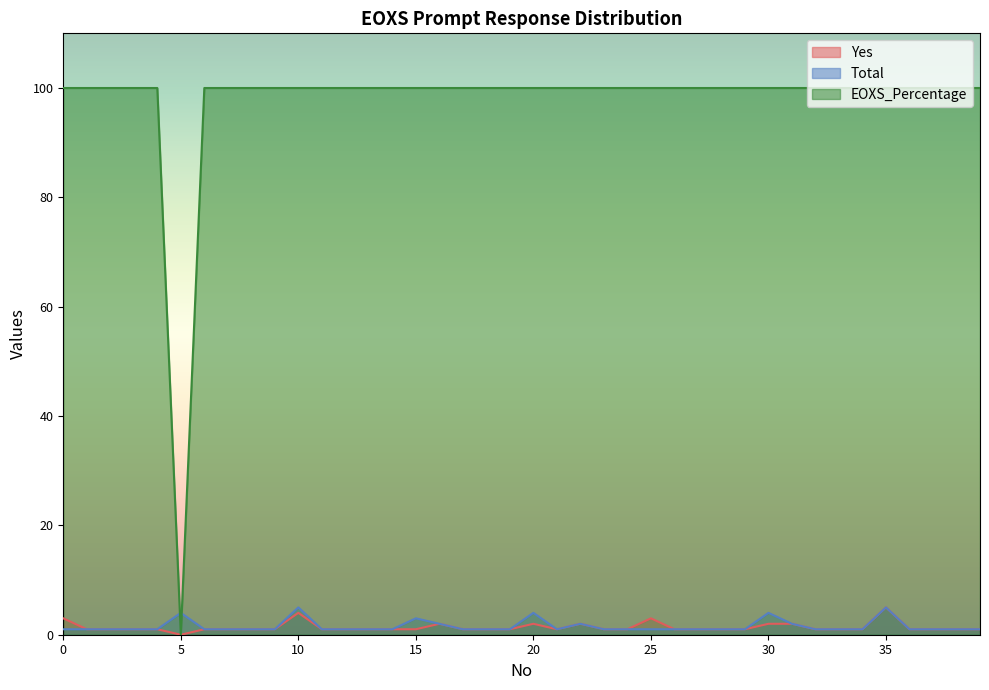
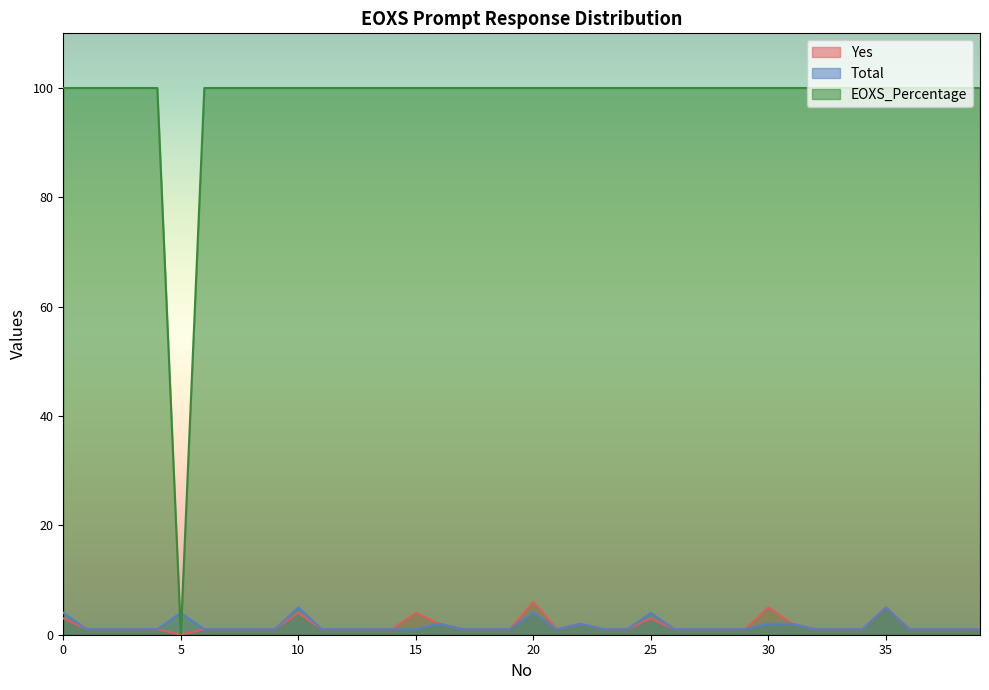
  {
    "Yes": {
      "0": 3,
      "10": 4,
-     "15": 1,
-     "20": 2,
+     "15": 4,
+     "20": 6,
      "25": 3,
-     "30": 2
+     "30": 5
    },
    "Total": {
-     "0": 1,
+     "0": 4,
      "5": 4,
      "10": 5,
-     "15": 3,
+     "15": 1,
      "20": 4,
-     "25": 1,
-     "30": 4
+     "25": 4,
+     "30": 2
    },
    "EOXS_Percentage": {
      "0": 100,
      "10": 100,
      "15": 100,
      "20": 100,
      "25": 100,
      "30": 100
    }
  }
